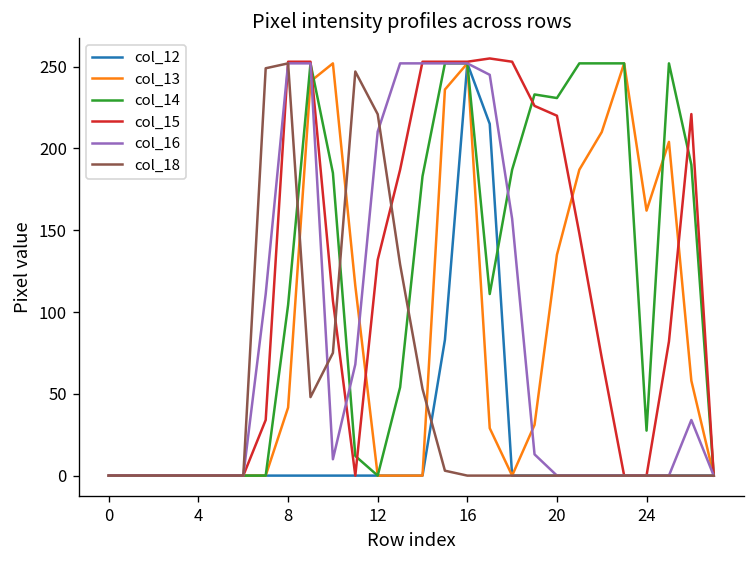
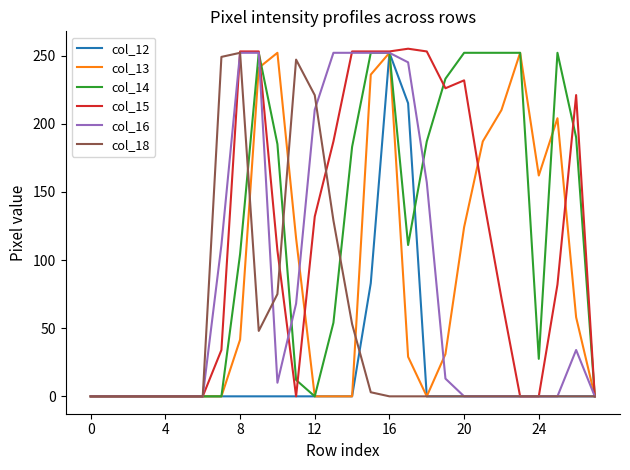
  {
    "col_12": {
      "8": 0
    },
    "col_13": {
      "8": 42,
-     "20": 135,
+     "20": 124,
      "24": 162
    },
    "col_14": {
      "8": 104,
-     "20": 231,
+     "20": 252,
      "24": 28
    },
    "col_15": {
      "12": 132,
-     "20": 220
+     "20": 232
    },
    "col_16": {
      "12": 210
    },
    "col_18": {
      "12": 221,
      "16": 0
    }
  }
